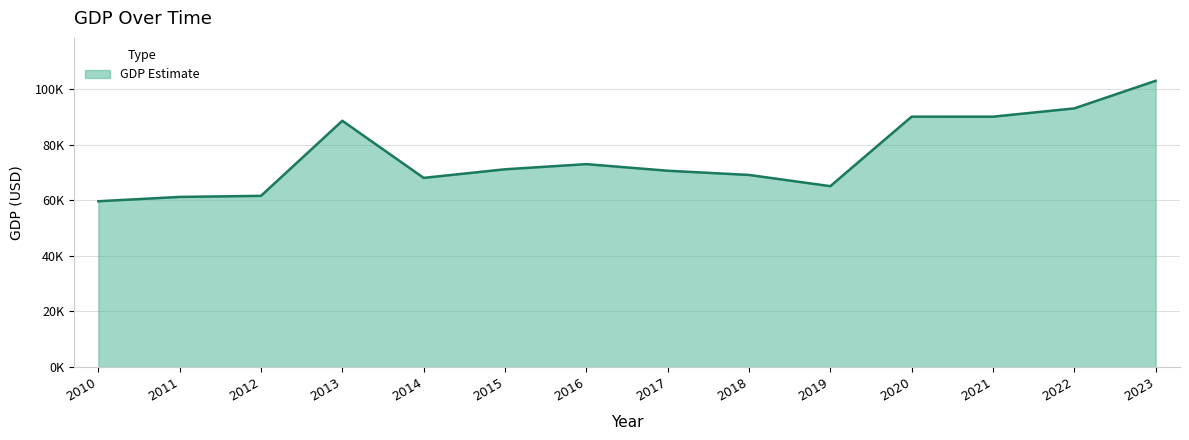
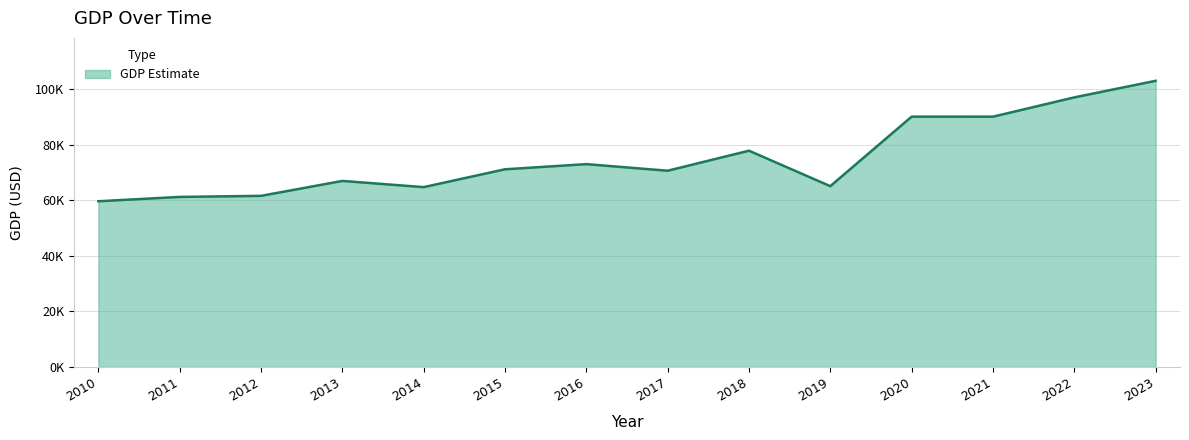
  {
    "2010": 60000,
    "2011": 61000,
    "2012": 62000,
-   "2013": 89000,
-   "2014": 68000,
+   "2013": 67000,
+   "2014": 65000,
    "2015": 71000,
    "2016": 73000,
    "2017": 71000,
-   "2018": 69000,
+   "2018": 78000,
    "2019": 65000,
    "2020": 90000,
    "2021": 90000,
-   "2022": 93000,
+   "2022": 97000,
    "2023": 103000
  }
